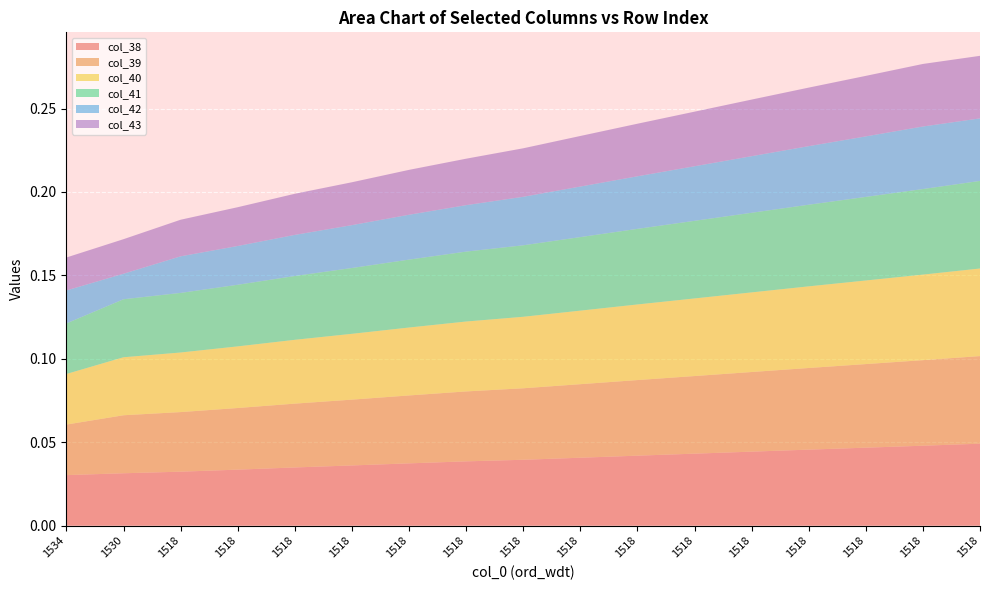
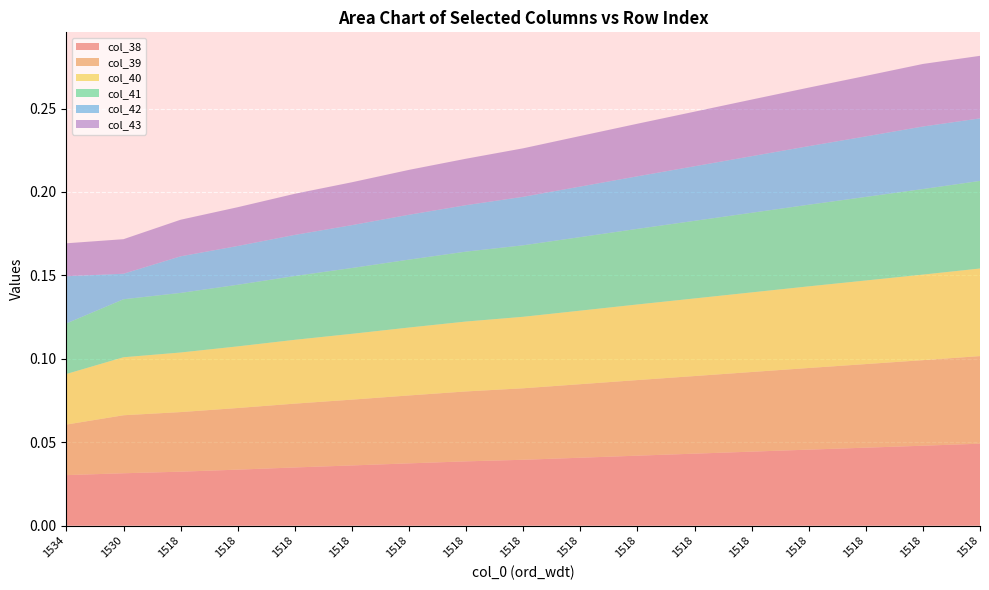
  {
    "col_41": {
      "1534": 0.030,
      "1530": 0.035
    },
    "col_42": {
-     "1534": 0.020,
+     "1534": 0.028,
      "1530": 0.015
    },
    "col_43": {
      "1534": 0.020,
      "1530": 0.021
    }
  }
